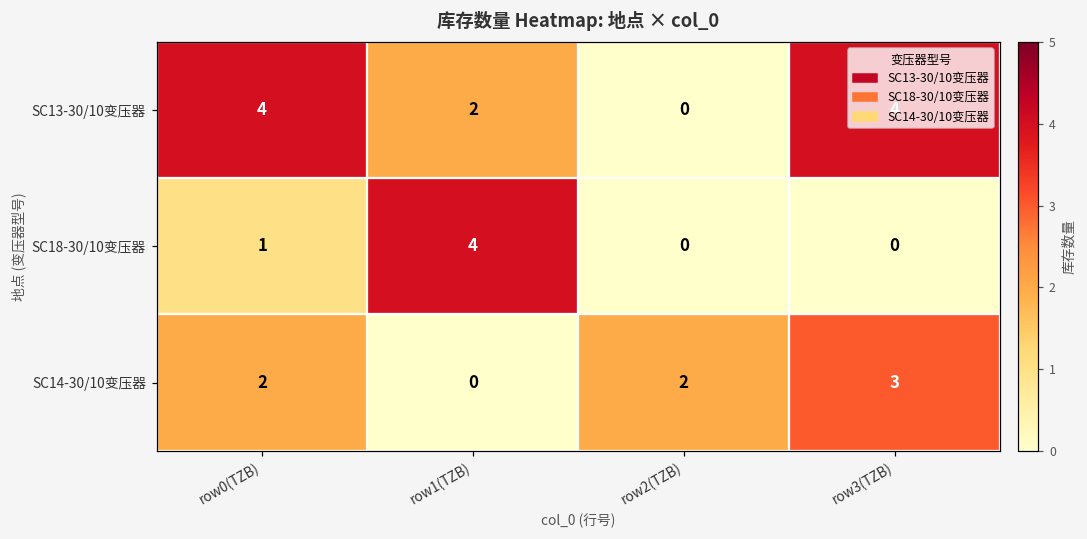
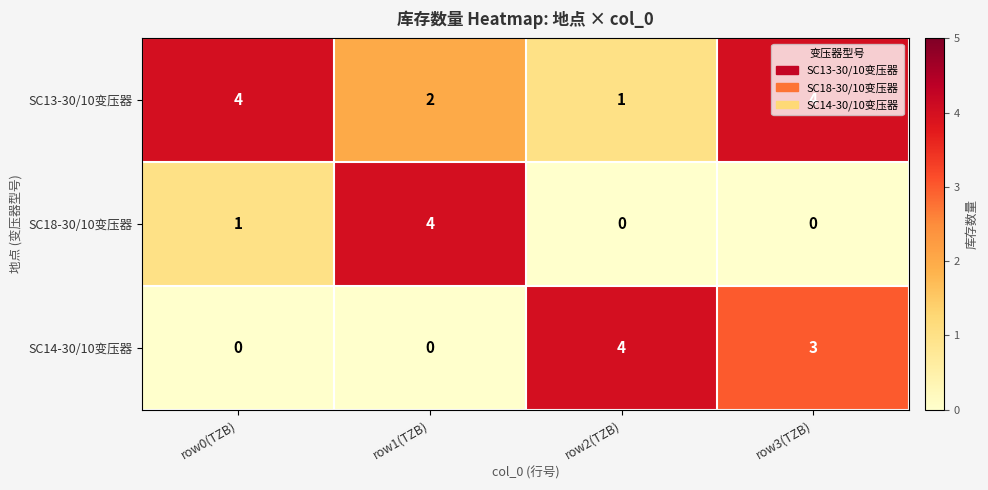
  {
    "SC13-30/10变压器": {
      "row0(TZB)": 4,
      "row1(TZB)": 2,
-     "row2(TZB)": 0
+     "row2(TZB)": 1
    },
    "SC18-30/10变压器": {
      "row0(TZB)": 1,
      "row1(TZB)": 4,
      "row2(TZB)": 0,
      "row3(TZB)": 0
    },
    "SC14-30/10变压器": {
-     "row0(TZB)": 2,
+     "row0(TZB)": 0,
      "row1(TZB)": 0,
-     "row2(TZB)": 2,
+     "row2(TZB)": 4,
      "row3(TZB)": 3
    }
  }
